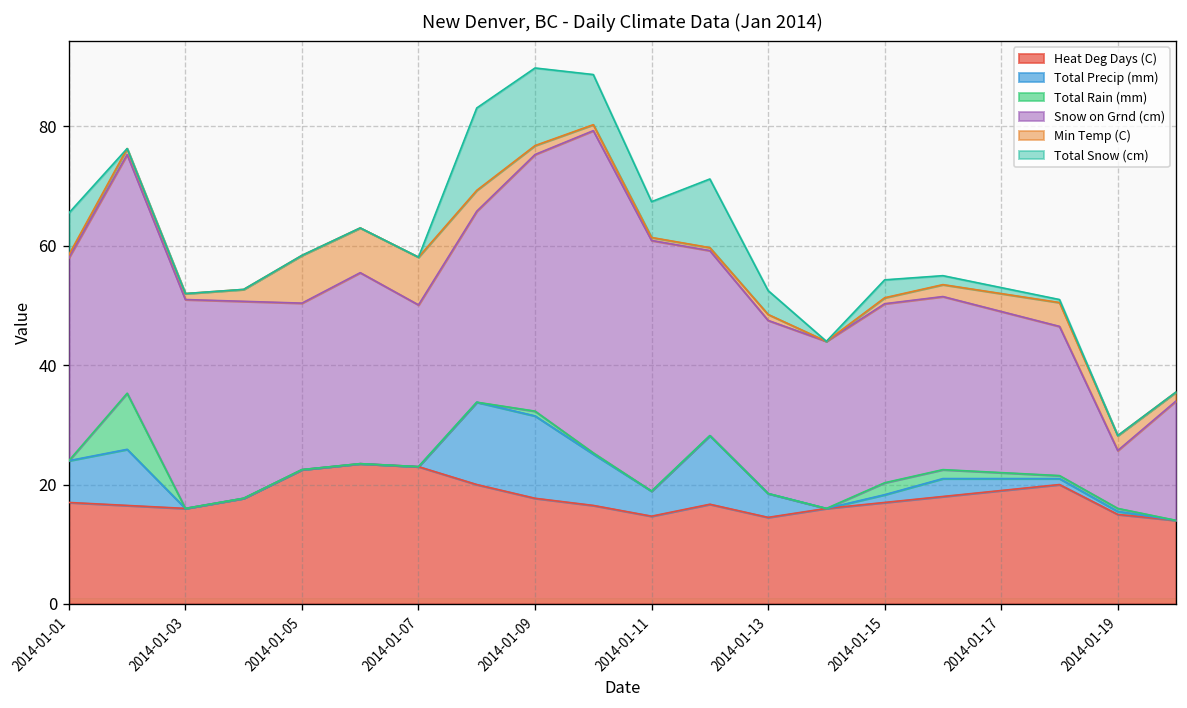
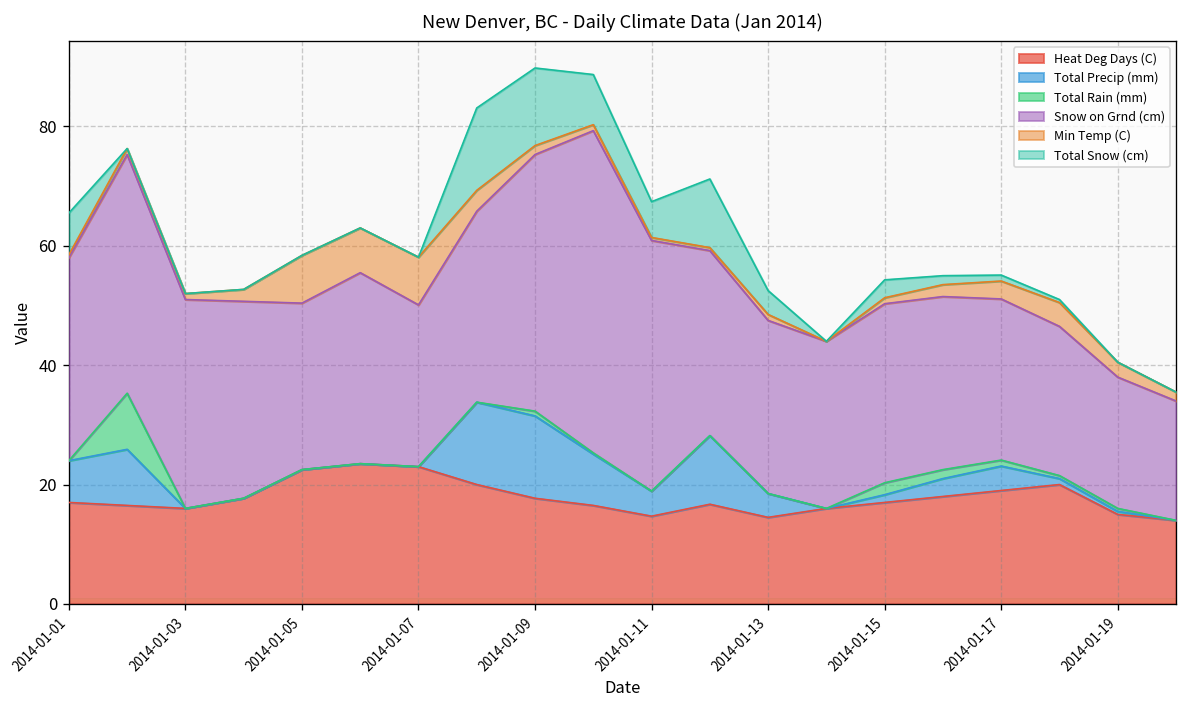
  {
    "Total Precip (mm)": {
      "2014-01-09": 14,
      "2014-01-15": 1,
-     "2014-01-17": 2
+     "2014-01-17": 4
    },
    "Snow on Grnd (cm)": {
      "2014-01-03": 35,
      "2014-01-05": 28,
      "2014-01-07": 27,
      "2014-01-09": 43,
      "2014-01-13": 29,
      "2014-01-15": 30,
      "2014-01-17": 27,
-     "2014-01-19": 10
+     "2014-01-19": 22
    }
  }
